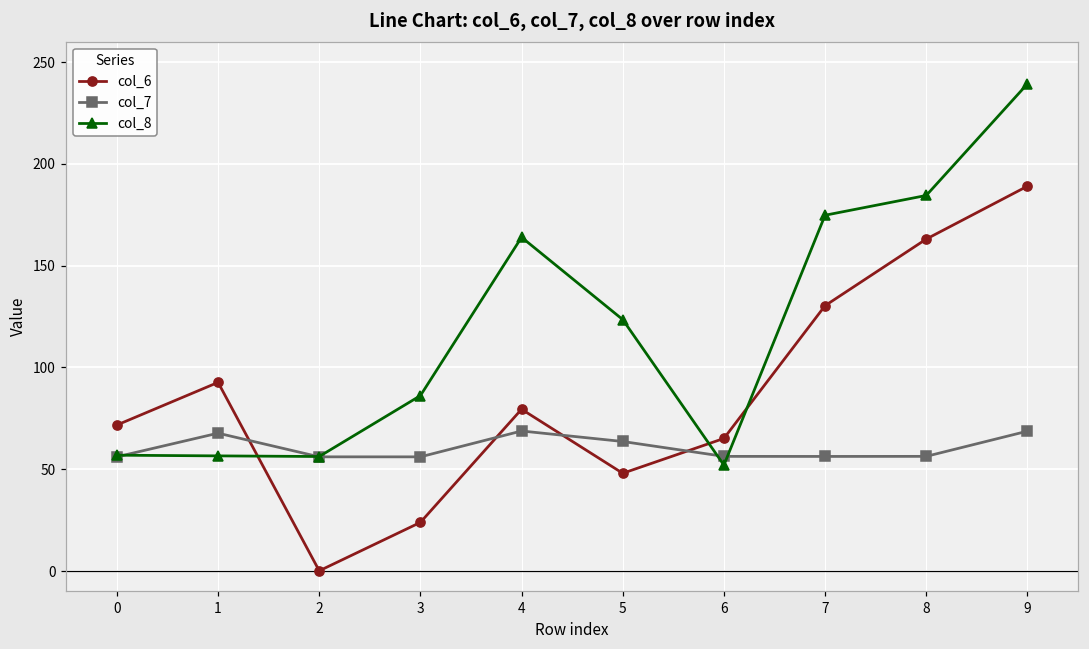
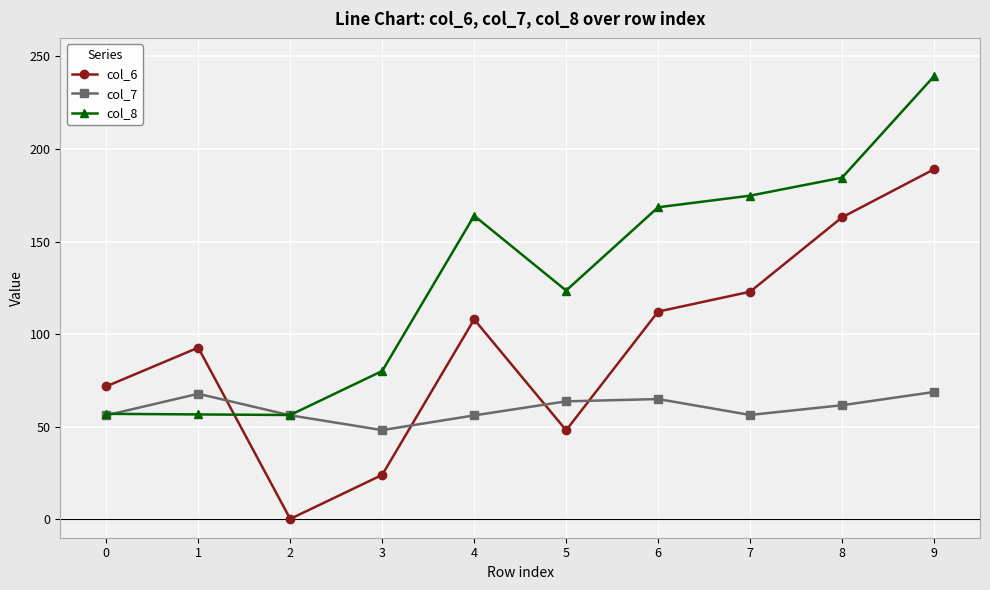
  {
    "col_6": {
      "0": 72,
      "1": 93,
      "2": 0,
      "3": 24,
-     "4": 79,
+     "4": 108,
      "5": 48,
-     "6": 65,
-     "7": 130,
+     "6": 112,
+     "7": 123,
      "8": 163,
      "9": 189
    },
    "col_7": {
      "1": 68,
-     "3": 56,
-     "4": 69,
+     "3": 48,
+     "4": 56,
      "5": 64,
-     "6": 56,
+     "6": 65,
      "7": 56,
-     "8": 56,
+     "8": 62,
      "9": 69
    },
    "col_8": {
      "1": 57,
-     "3": 86,
+     "3": 80,
      "4": 164,
      "5": 124,
-     "6": 52,
+     "6": 169,
      "7": 175,
      "8": 184,
      "9": 239
    }
  }
